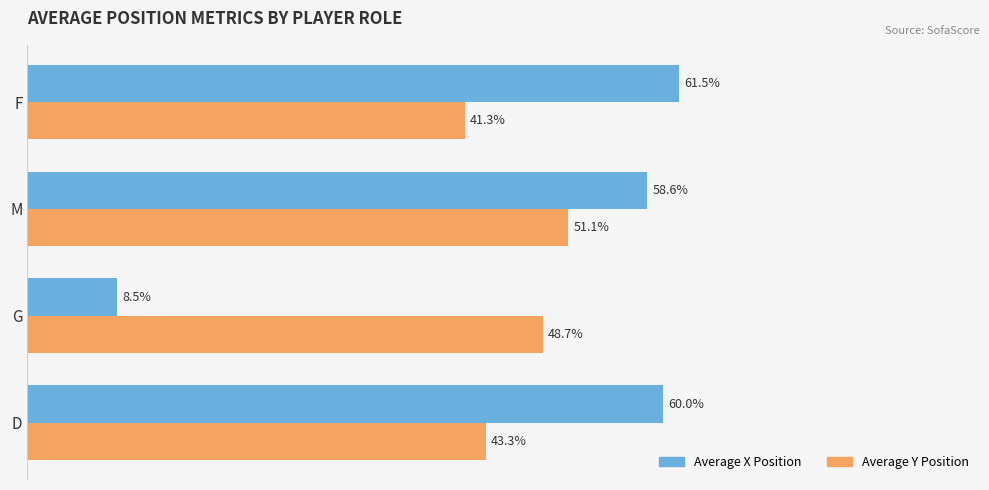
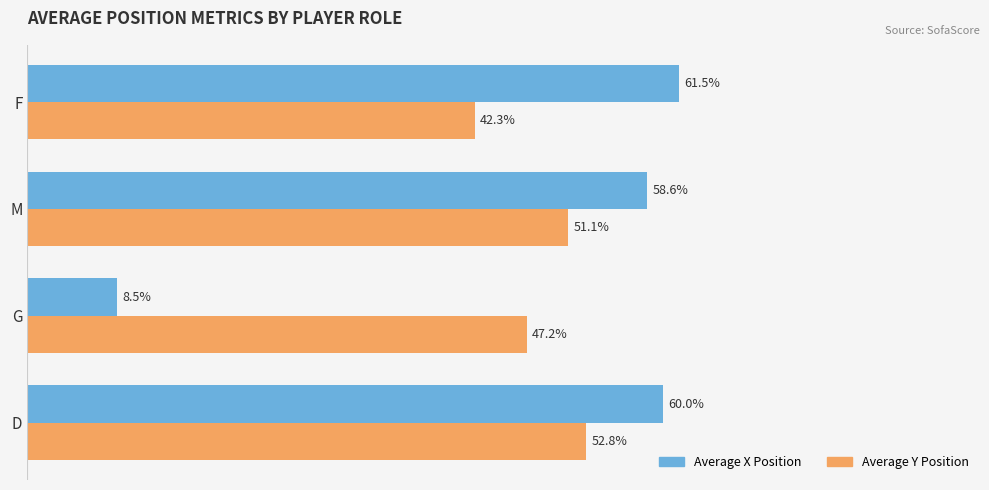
  {
    "Average X Position": {
      "F": "61.5%",
      "M": "58.6%",
      "G": "8.5%",
      "D": "60.0%"
    },
    "Average Y Position": {
-     "F": "41.3%",
+     "F": "42.3%",
      "M": "51.1%",
-     "G": "48.7%",
-     "D": "43.3%"
+     "G": "47.2%",
+     "D": "52.8%"
    }
  }
